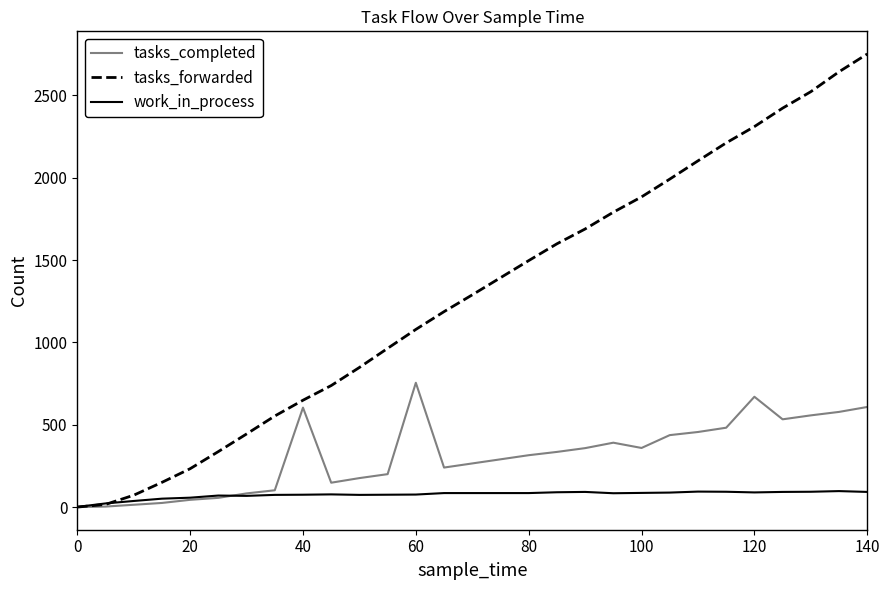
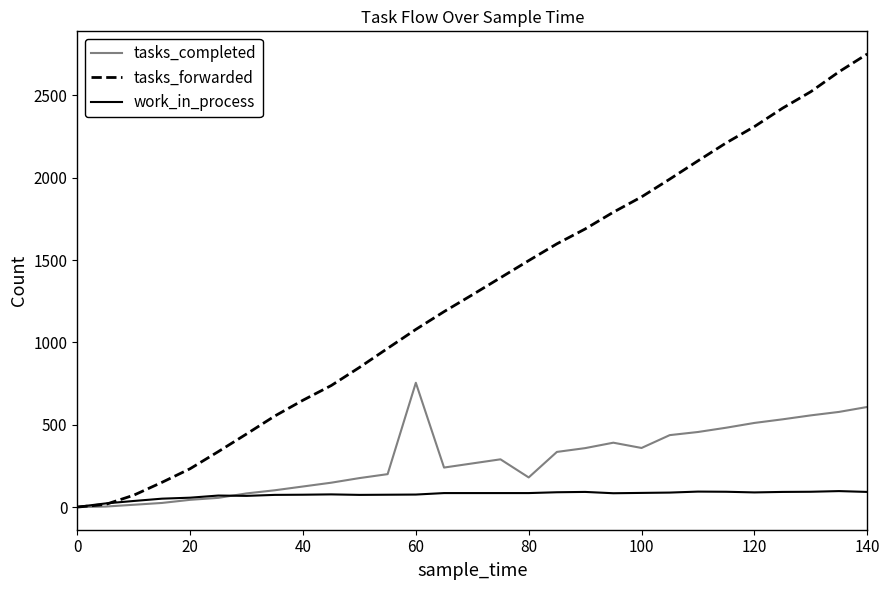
  {
    "tasks_completed": {
-     "40": 600,
+     "40": 130,
      "60": 760,
-     "80": 320,
+     "80": 180,
      "100": 360,
-     "120": 670,
+     "120": 510,
      "140": 610
    }
  }
